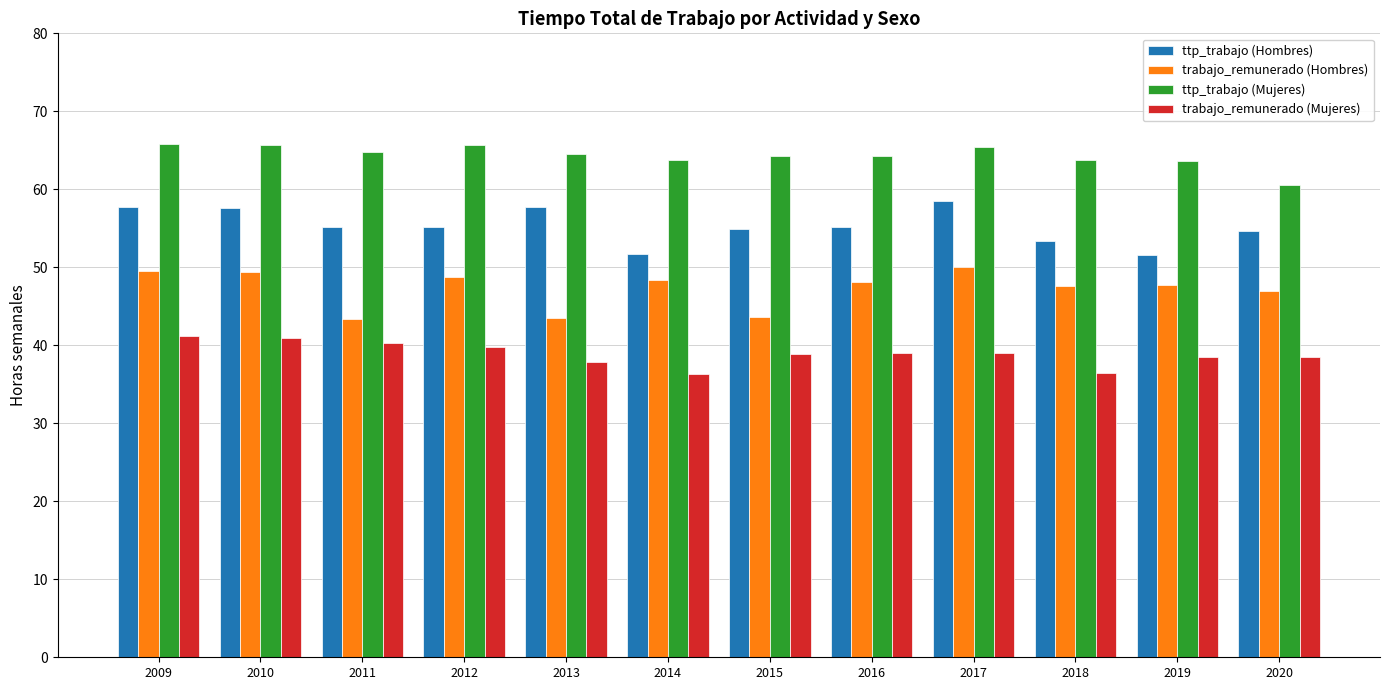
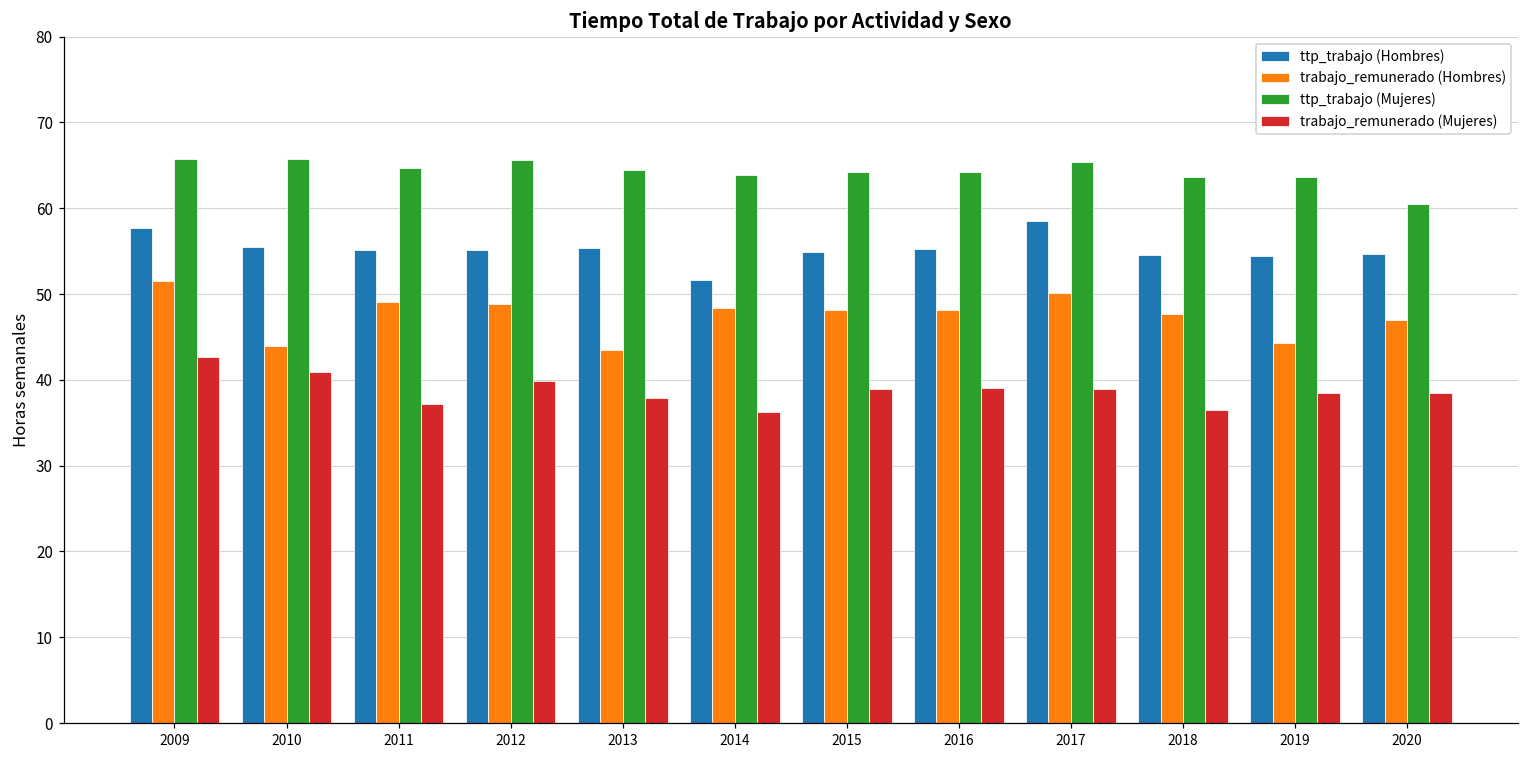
  {
    "ttp_trabajo (Hombres)": {
      "2009": 58,
-     "2010": 58,
+     "2010": 56,
      "2011": 55,
      "2012": 55,
-     "2013": 58,
+     "2013": 55,
      "2014": 52,
      "2015": 55,
      "2016": 55,
      "2017": 59,
-     "2018": 53,
-     "2019": 52,
+     "2018": 55,
+     "2019": 54,
      "2020": 55
    },
    "trabajo_remunerado (Hombres)": {
-     "2009": 49,
-     "2010": 49,
-     "2011": 43,
+     "2009": 52,
+     "2010": 44,
+     "2011": 49,
      "2012": 49,
      "2013": 43,
      "2014": 48,
-     "2015": 44,
+     "2015": 48,
      "2016": 48,
      "2017": 50,
      "2018": 48,
-     "2019": 48,
+     "2019": 44,
      "2020": 47
    },
    "ttp_trabajo (Mujeres)": {
      "2009": 66,
      "2010": 66,
      "2011": 65,
      "2012": 66,
      "2013": 64,
      "2014": 64,
      "2015": 64,
      "2016": 64,
      "2017": 65,
      "2018": 64,
      "2019": 64,
      "2020": 61
    },
    "trabajo_remunerado (Mujeres)": {
-     "2009": 41,
+     "2009": 43,
      "2010": 41,
-     "2011": 40,
+     "2011": 37,
      "2012": 40,
      "2013": 38,
      "2014": 36,
      "2015": 39,
      "2016": 39,
      "2017": 39,
      "2018": 36,
      "2019": 39,
      "2020": 39
    }
  }
